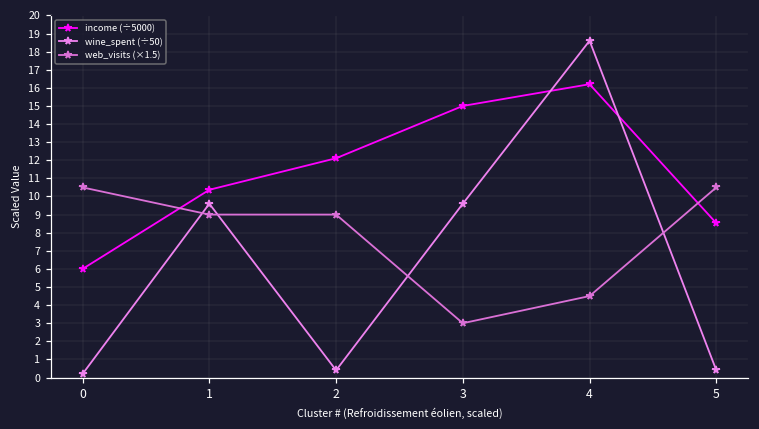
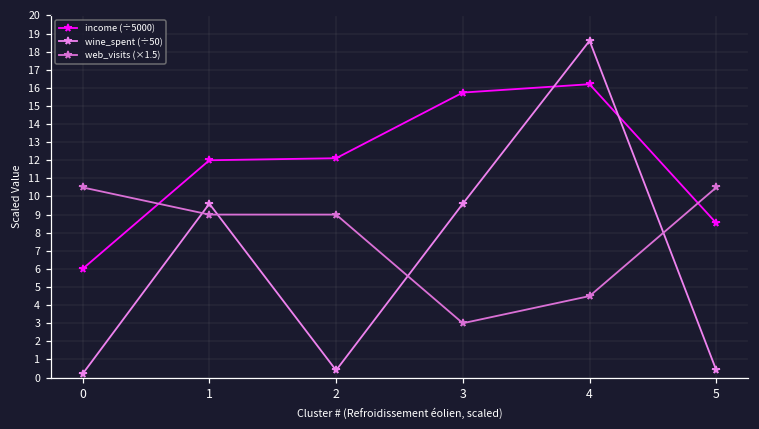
  {
    "income (÷5000)": {
      "0": 6.0,
-     "1": 10.4,
+     "1": 12.0,
      "2": 12.1,
-     "3": 15.0,
+     "3": 15.7,
      "4": 16.2,
      "5": 8.5
    }
  }
